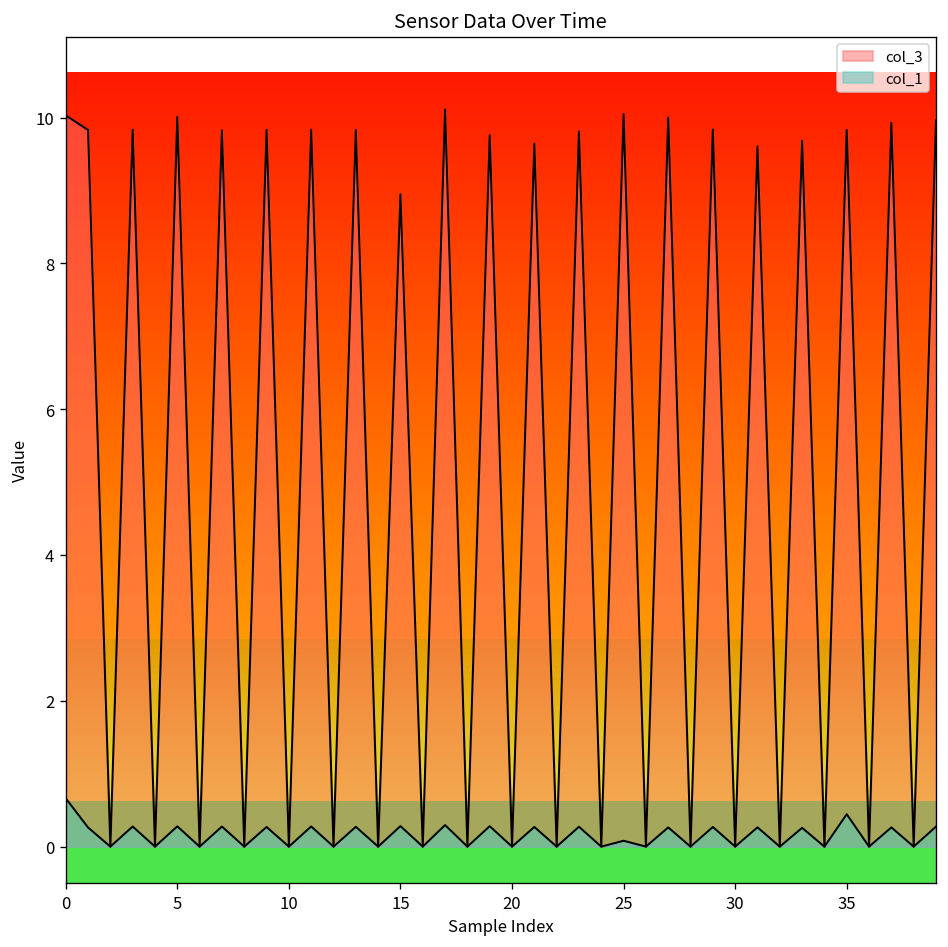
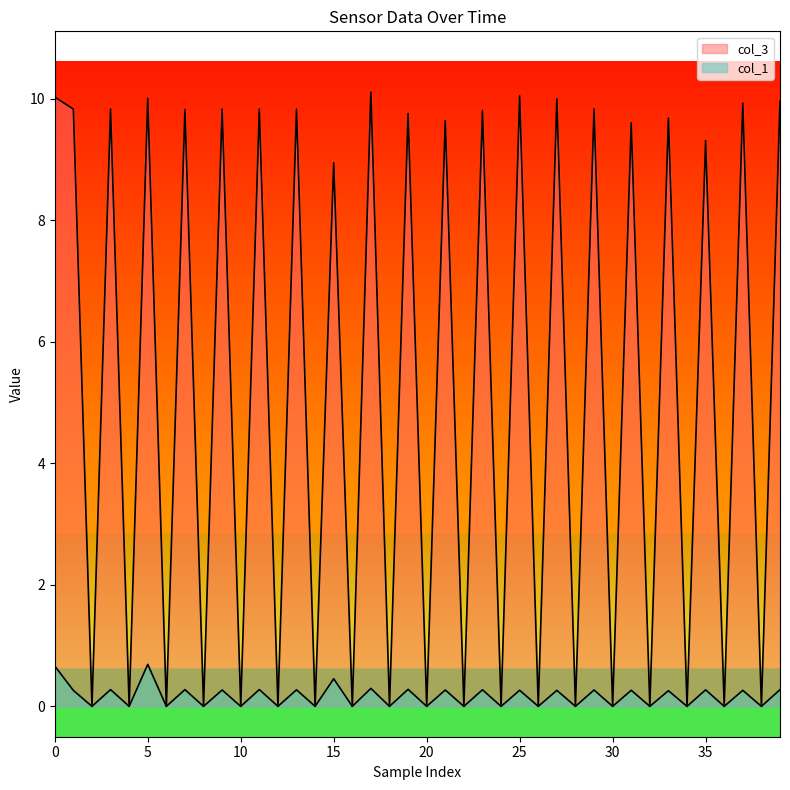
  {
    "col_3": {
      "0": 10.0,
      "5": 10.0,
      "15": 8.9,
      "25": 10.0,
-     "35": 9.8
+     "35": 9.3
    },
    "col_1": {
      "0": 0.7,
-     "5": 0.3,
-     "15": 0.3,
-     "25": 0.1,
-     "35": 0.4
+     "5": 0.7,
+     "15": 0.5,
+     "25": 0.3,
+     "35": 0.3
    }
  }
